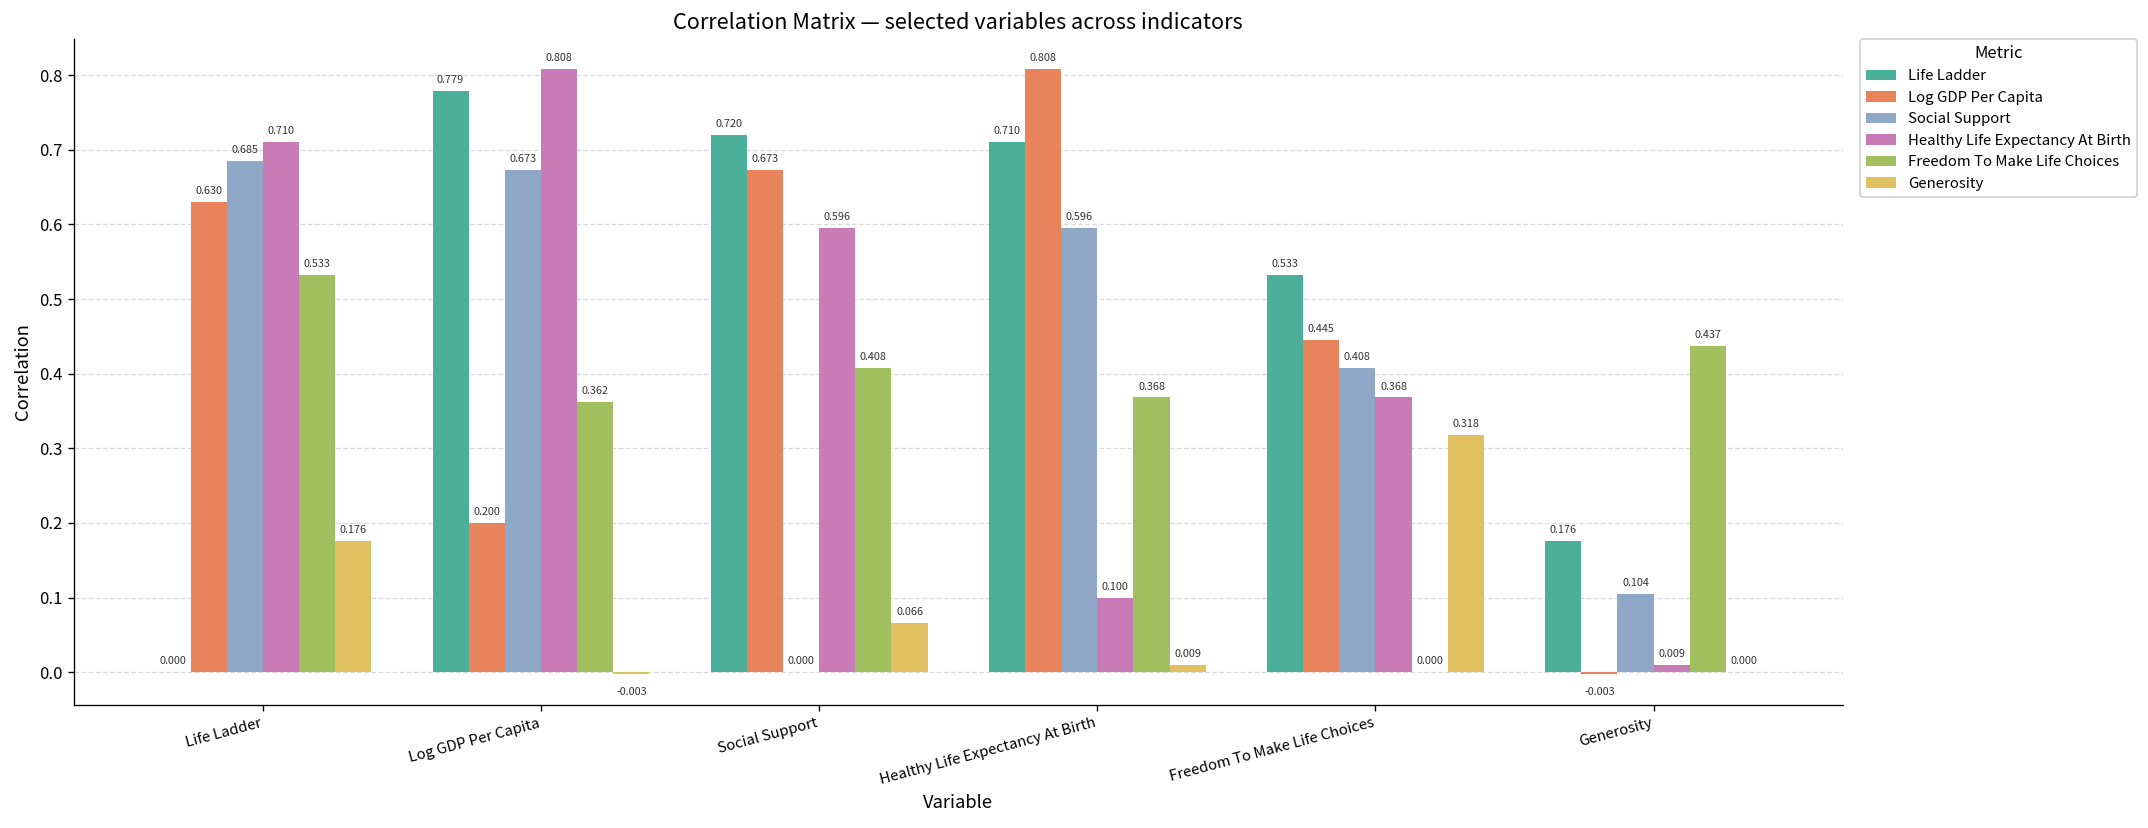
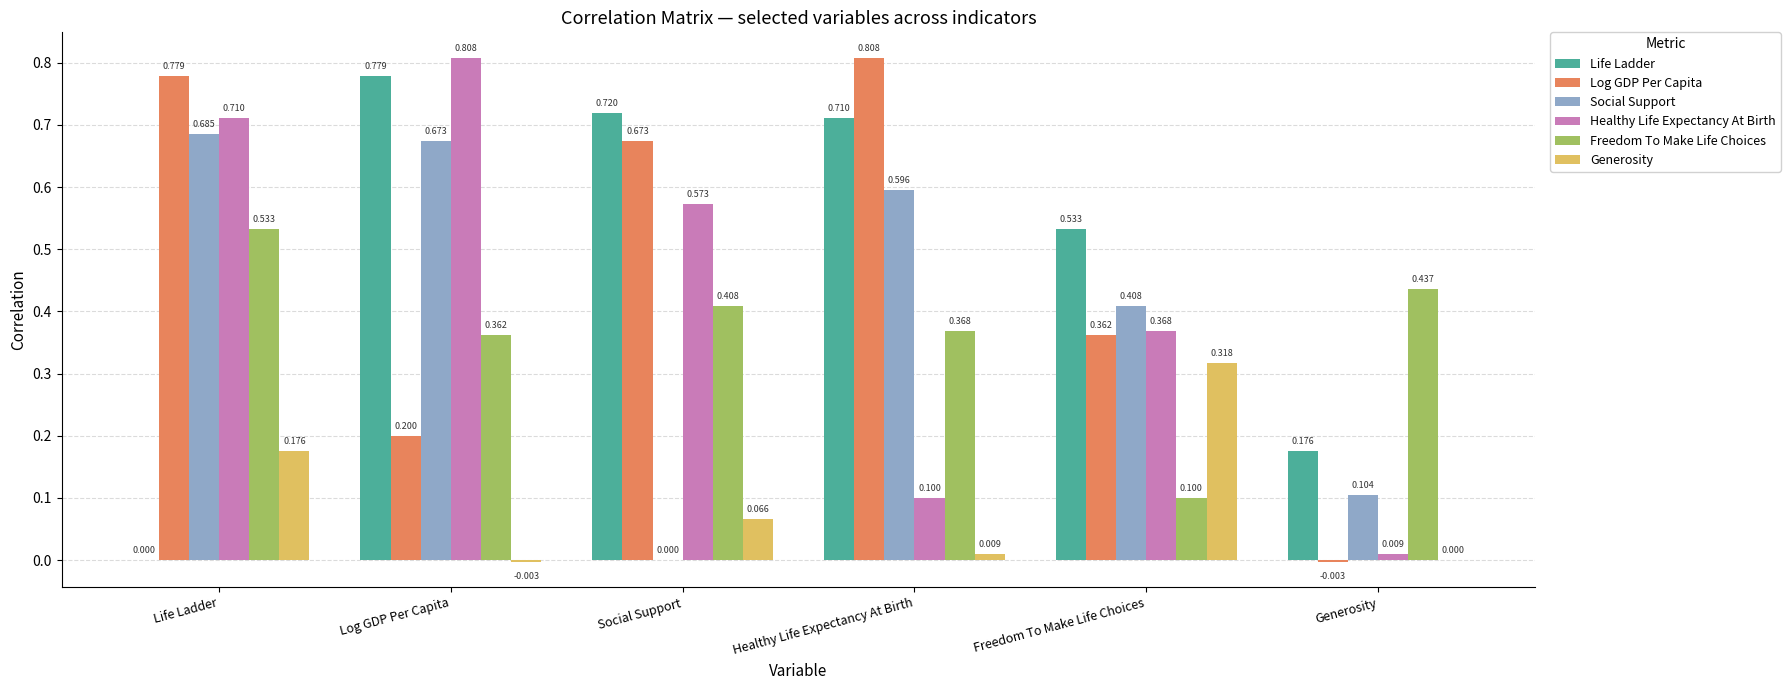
  {
    "Life Ladder": {
      "Life Ladder": 0.000,
      "Log GDP Per Capita": 0.779,
      "Social Support": 0.720,
      "Healthy Life Expectancy At Birth": 0.710,
      "Freedom To Make Life Choices": 0.533,
      "Generosity": 0.176
    },
    "Log GDP Per Capita": {
-     "Life Ladder": 0.630,
+     "Life Ladder": 0.779,
      "Log GDP Per Capita": 0.200,
      "Social Support": 0.673,
      "Healthy Life Expectancy At Birth": 0.808,
-     "Freedom To Make Life Choices": 0.445,
+     "Freedom To Make Life Choices": 0.362,
      "Generosity": -0.003
    },
    "Social Support": {
      "Life Ladder": 0.685,
      "Log GDP Per Capita": 0.673,
      "Social Support": 0.000,
      "Healthy Life Expectancy At Birth": 0.596,
      "Freedom To Make Life Choices": 0.408,
      "Generosity": 0.104
    },
    "Healthy Life Expectancy At Birth": {
      "Life Ladder": 0.710,
      "Log GDP Per Capita": 0.808,
-     "Social Support": 0.596,
+     "Social Support": 0.573,
      "Healthy Life Expectancy At Birth": 0.100,
      "Freedom To Make Life Choices": 0.368,
      "Generosity": 0.009
    },
    "Freedom To Make Life Choices": {
      "Life Ladder": 0.533,
      "Log GDP Per Capita": 0.362,
      "Social Support": 0.408,
      "Healthy Life Expectancy At Birth": 0.368,
-     "Freedom To Make Life Choices": 0.000,
+     "Freedom To Make Life Choices": 0.100,
      "Generosity": 0.437
    },
    "Generosity": {
      "Life Ladder": 0.176,
      "Log GDP Per Capita": -0.003,
      "Social Support": 0.066,
      "Healthy Life Expectancy At Birth": 0.009,
      "Freedom To Make Life Choices": 0.318,
      "Generosity": 0.000
    }
  }
